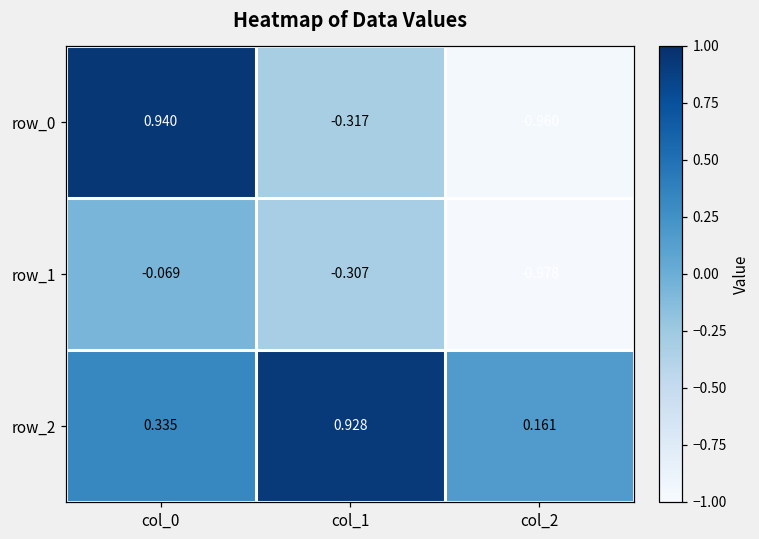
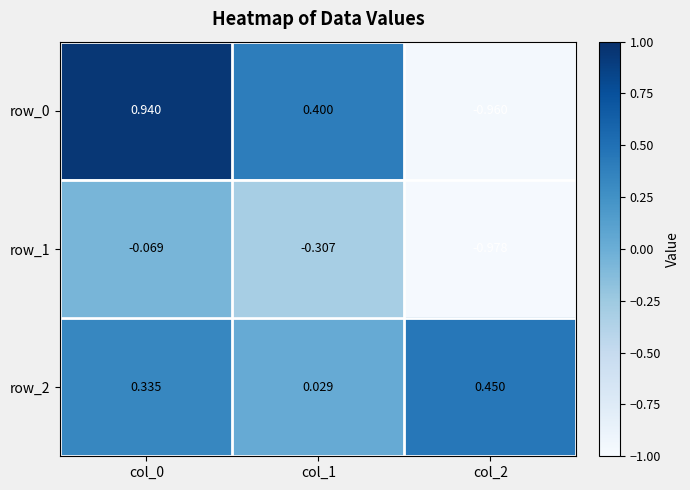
  {
    "row_0": {
      "col_0": 0.940,
-     "col_1": -0.317
+     "col_1": 0.400
    },
    "row_1": {
      "col_0": -0.069,
      "col_1": -0.307
    },
    "row_2": {
      "col_0": 0.335,
-     "col_1": 0.928,
-     "col_2": 0.161
+     "col_1": 0.029,
+     "col_2": 0.450
    }
  }
